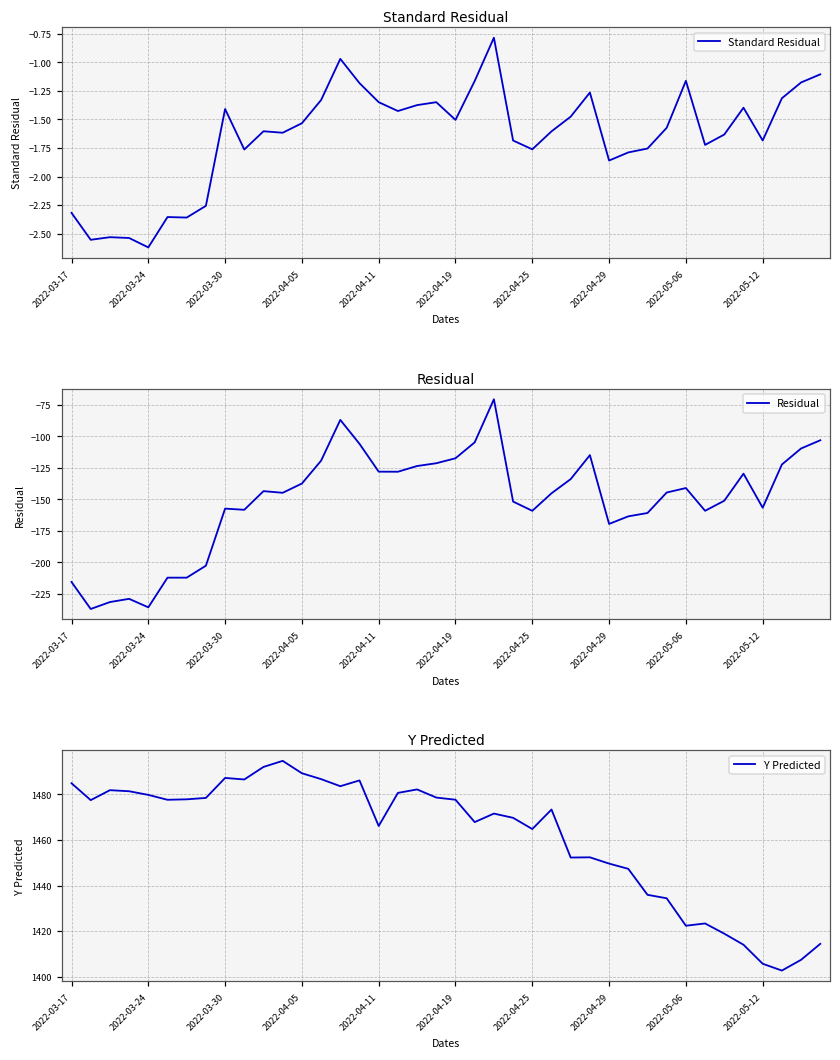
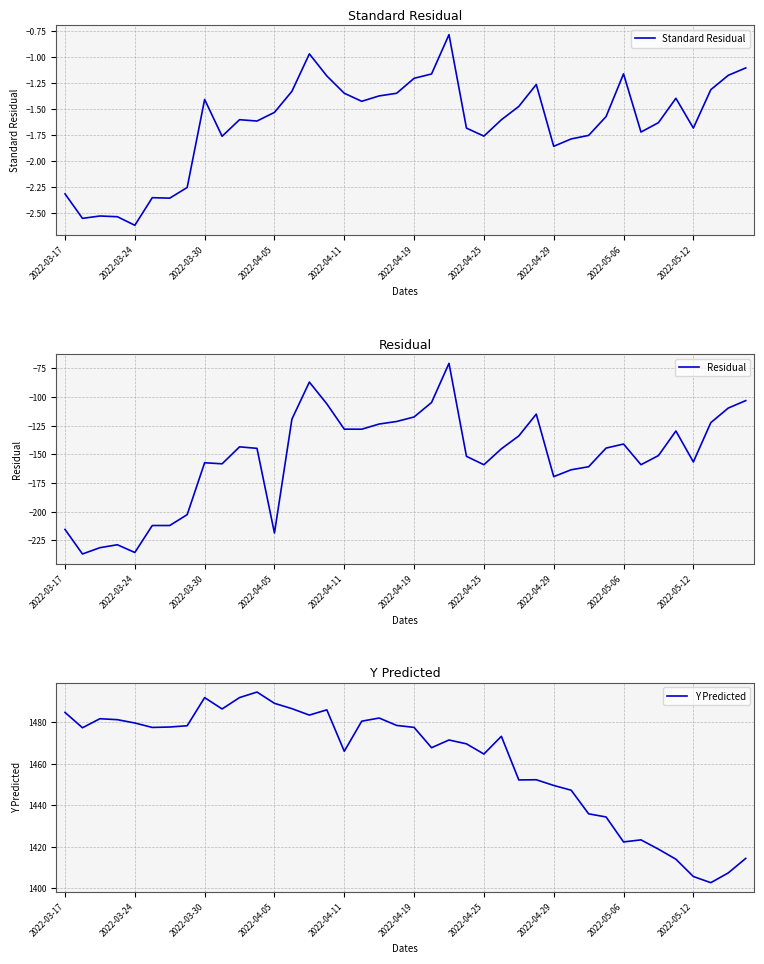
  {
    "Standard Residual": {
      "2022-03-17": -2.32,
      "2022-03-24": -2.62,
      "2022-03-30": -1.41,
      "2022-04-05": -1.53,
      "2022-04-11": -1.35,
-     "2022-04-19": -1.50,
+     "2022-04-19": -1.21,
      "2022-04-25": -1.76,
      "2022-04-29": -1.86,
      "2022-05-06": -1.16,
      "2022-05-12": -1.68
    },
    "Residual": {
      "2022-03-17": -215,
      "2022-03-24": -236,
      "2022-03-30": -157,
-     "2022-04-05": -137,
+     "2022-04-05": -219,
      "2022-04-11": -128,
      "2022-04-19": -117,
      "2022-04-25": -159,
      "2022-04-29": -169,
      "2022-05-06": -141,
      "2022-05-12": -157
    },
    "Y Predicted": {
      "2022-03-17": 1485,
      "2022-03-24": 1480,
-     "2022-03-30": 1487,
+     "2022-03-30": 1492,
      "2022-04-05": 1489,
      "2022-04-11": 1466,
      "2022-04-19": 1478,
      "2022-04-25": 1465,
      "2022-04-29": 1450,
      "2022-05-06": 1422,
      "2022-05-12": 1406
    }
  }
